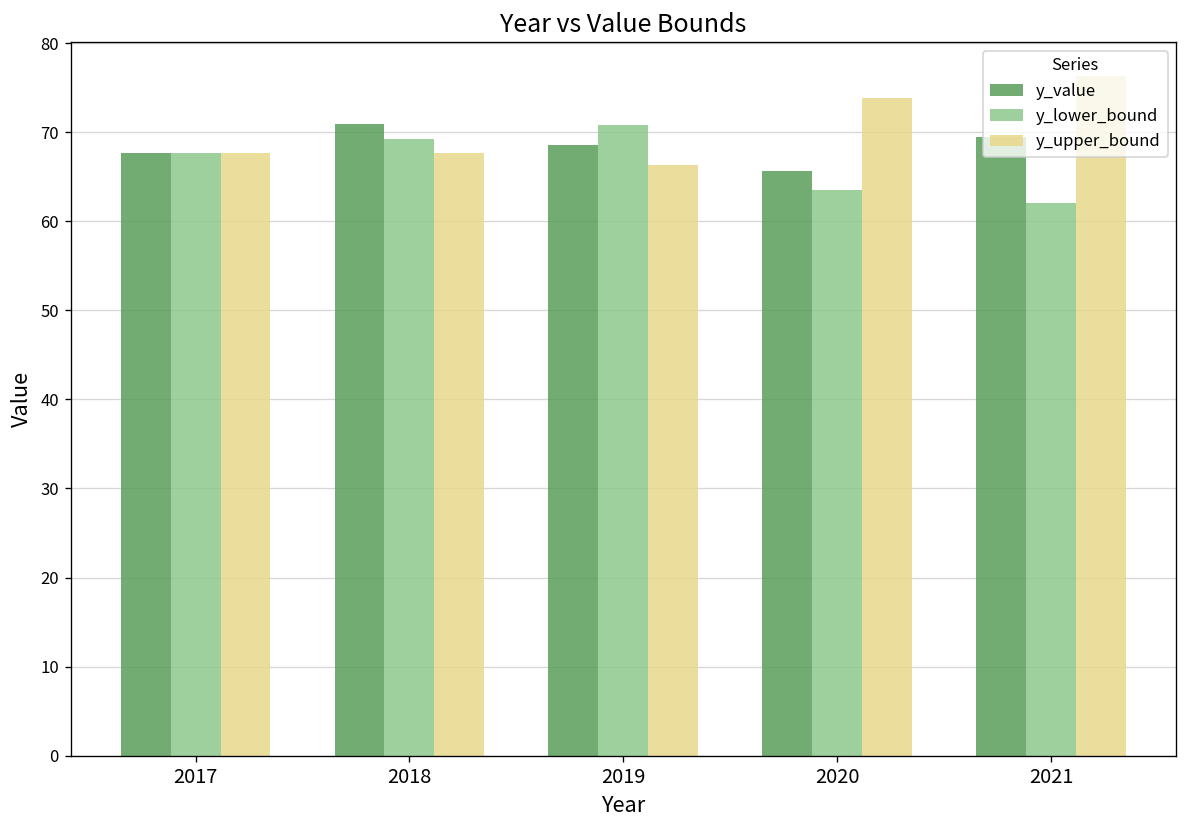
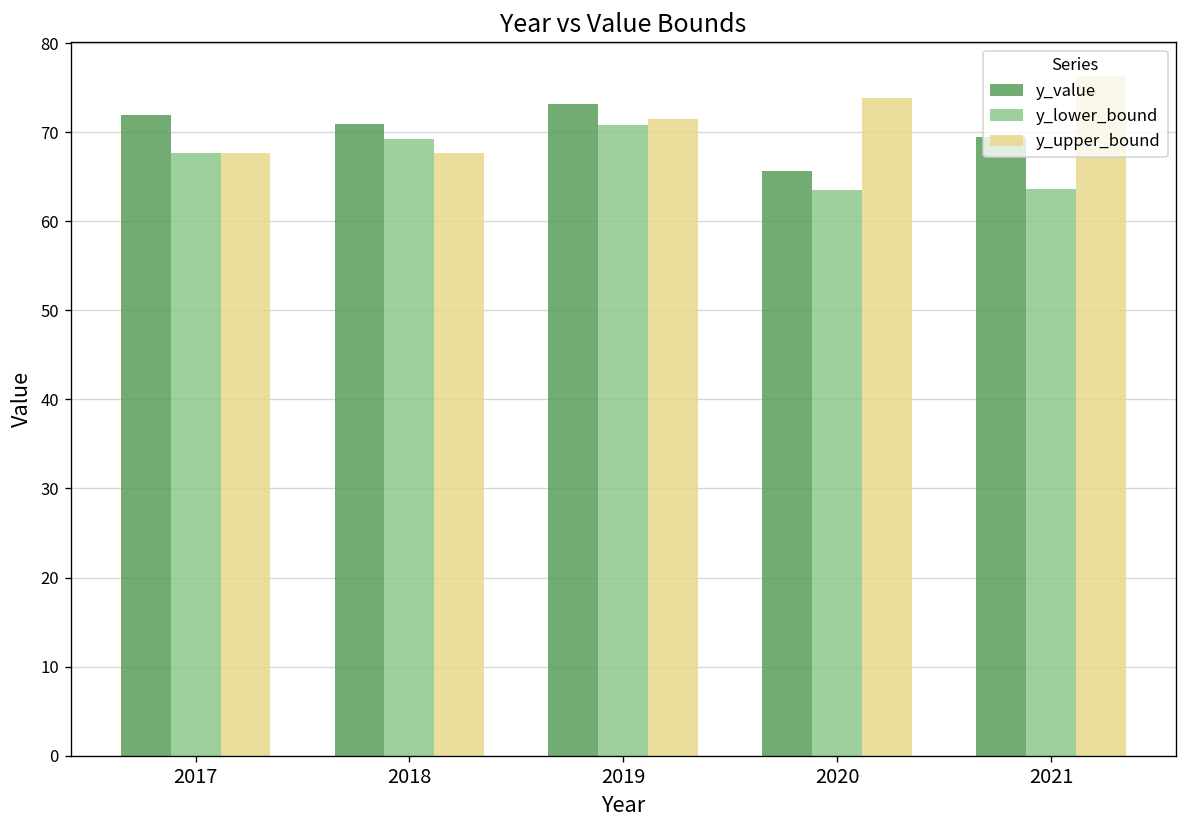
  {
    "y_value": {
-     "2017": 68,
+     "2017": 72,
      "2018": 71,
-     "2019": 69,
+     "2019": 73,
      "2020": 66
    },
    "y_lower_bound": {
      "2017": 68,
      "2018": 69,
      "2019": 71,
      "2020": 64,
-     "2021": 62
+     "2021": 64
    },
    "y_upper_bound": {
      "2017": 68,
      "2018": 68,
-     "2019": 66,
+     "2019": 71,
      "2020": 74
    }
  }
